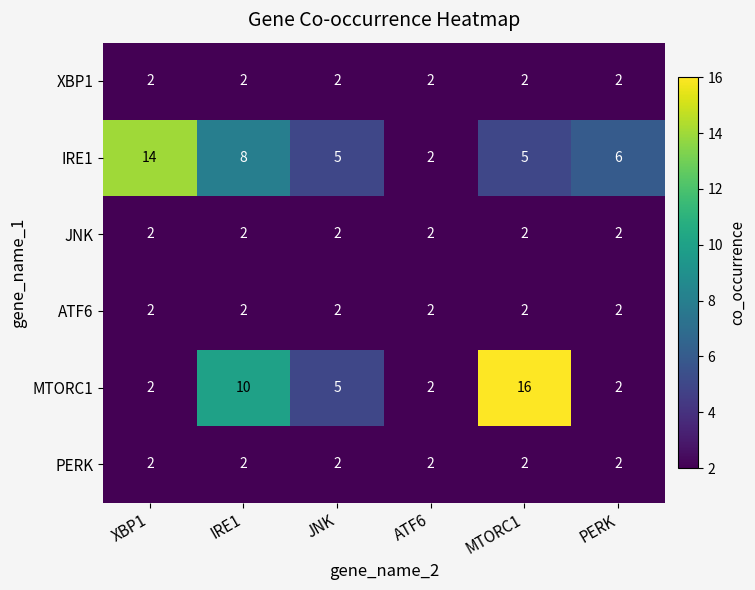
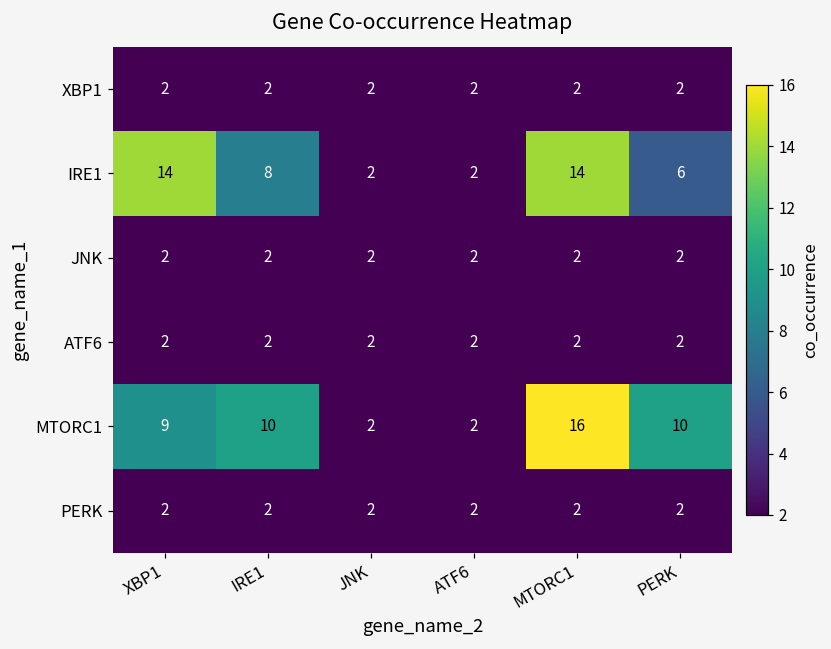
  {
    "XBP1": {
      "XBP1": 2,
      "IRE1": 2,
      "JNK": 2,
      "ATF6": 2,
      "MTORC1": 2,
      "PERK": 2
    },
    "IRE1": {
      "XBP1": 14,
      "IRE1": 8,
-     "JNK": 5,
+     "JNK": 2,
      "ATF6": 2,
-     "MTORC1": 5,
+     "MTORC1": 14,
      "PERK": 6
    },
    "JNK": {
      "XBP1": 2,
      "IRE1": 2,
      "JNK": 2,
      "ATF6": 2,
      "MTORC1": 2,
      "PERK": 2
    },
    "ATF6": {
      "XBP1": 2,
      "IRE1": 2,
      "JNK": 2,
      "ATF6": 2,
      "MTORC1": 2,
      "PERK": 2
    },
    "MTORC1": {
-     "XBP1": 2,
+     "XBP1": 9,
      "IRE1": 10,
-     "JNK": 5,
+     "JNK": 2,
      "ATF6": 2,
      "MTORC1": 16,
-     "PERK": 2
+     "PERK": 10
    },
    "PERK": {
      "XBP1": 2,
      "IRE1": 2,
      "JNK": 2,
      "ATF6": 2,
      "MTORC1": 2,
      "PERK": 2
    }
  }
